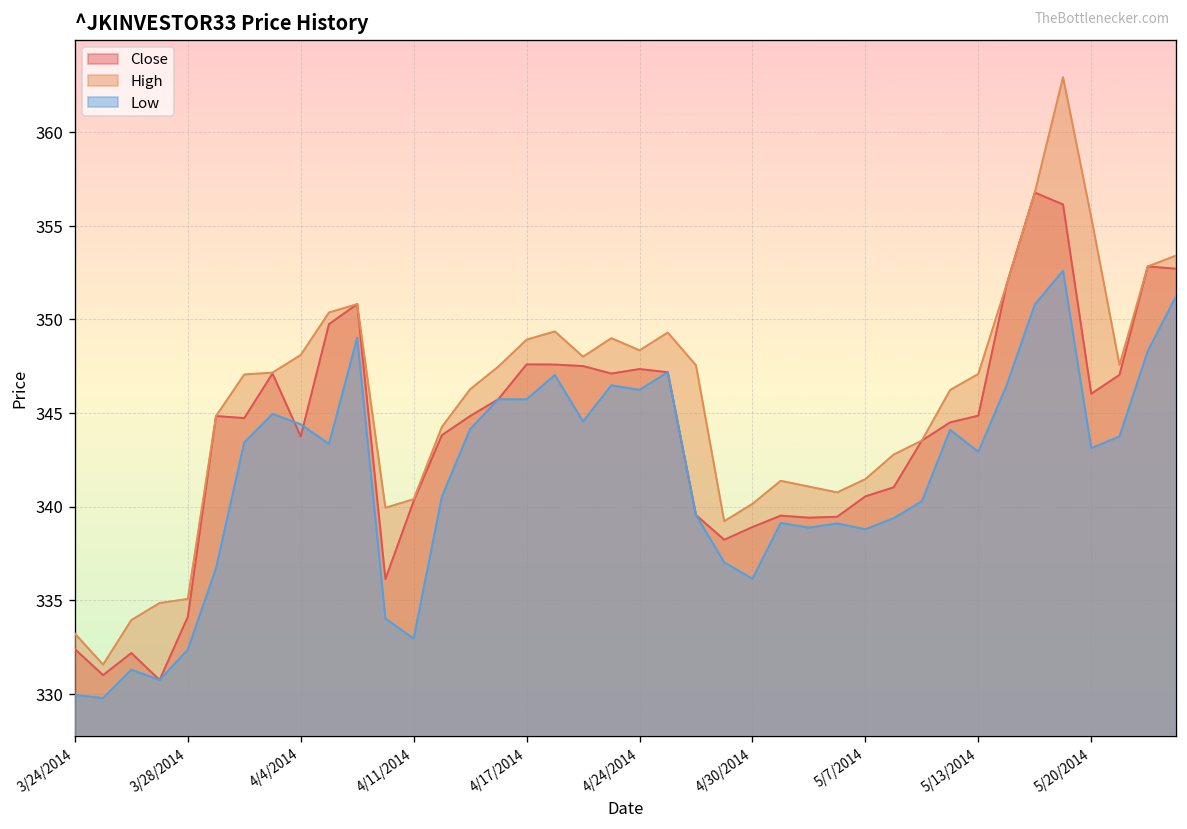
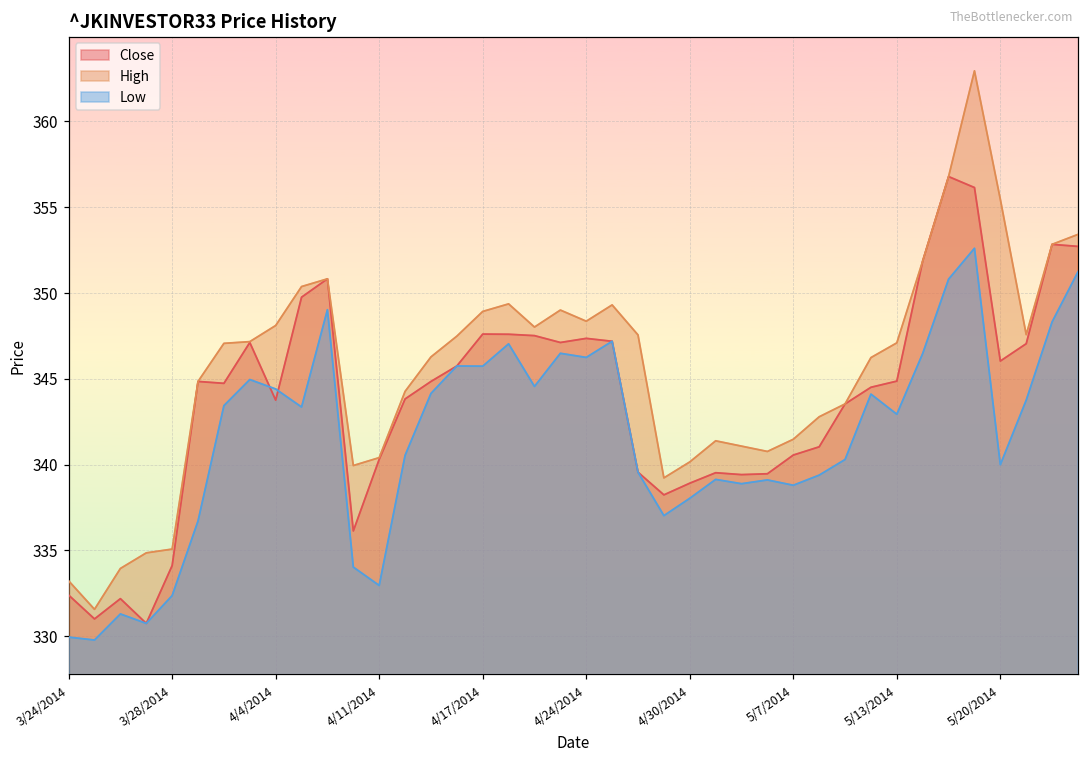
  {
    "Low": {
      "3/24/2014": 329.9,
      "3/28/2014": 332.4,
      "4/4/2014": 344.4,
      "4/11/2014": 333.0,
      "4/17/2014": 345.7,
      "4/24/2014": 346.2,
-     "4/30/2014": 336.2,
+     "4/30/2014": 338.0,
      "5/7/2014": 338.8,
      "5/13/2014": 342.9,
-     "5/20/2014": 343.1
+     "5/20/2014": 340.0
    }
  }
